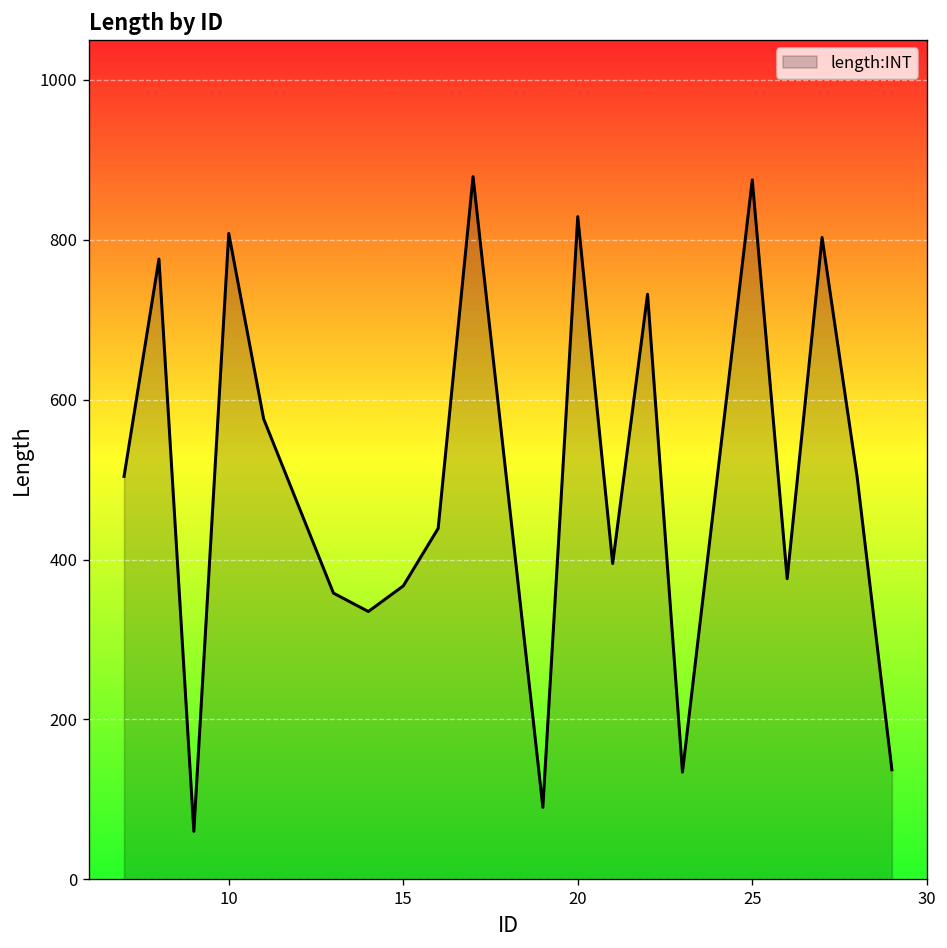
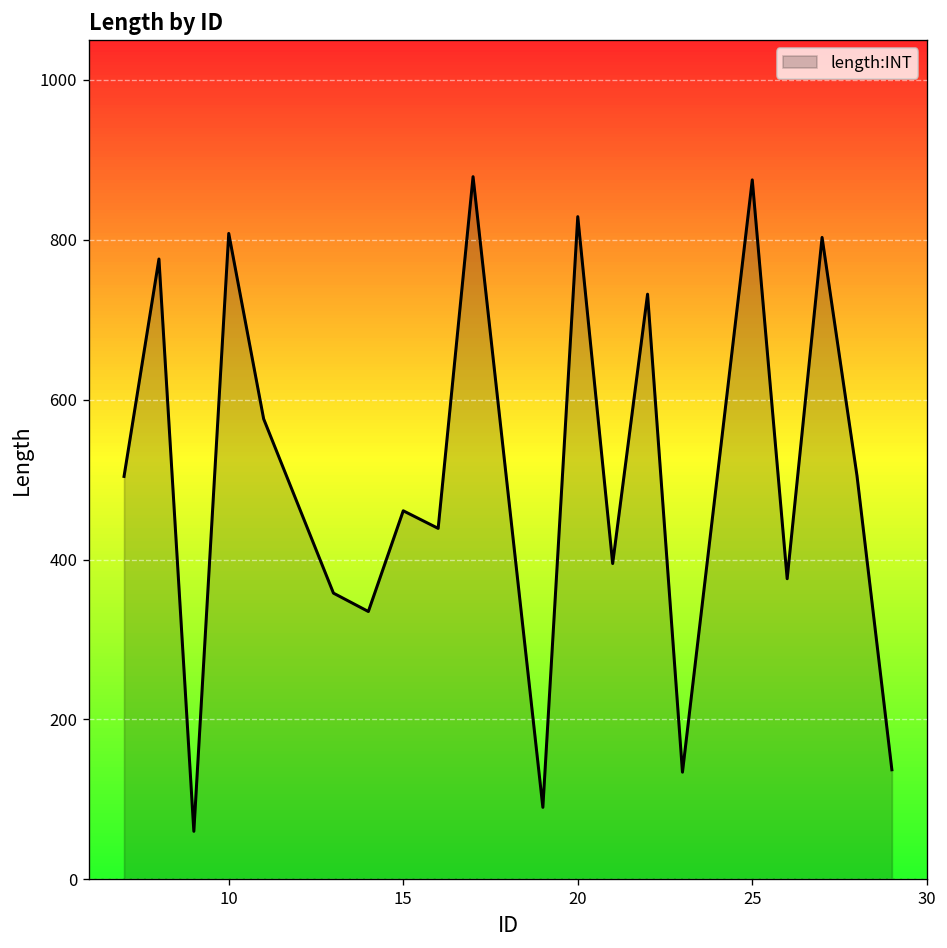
  {
    "10": 810,
-   "15": 370,
+   "15": 460,
    "20": 830,
    "25": 880
  }
